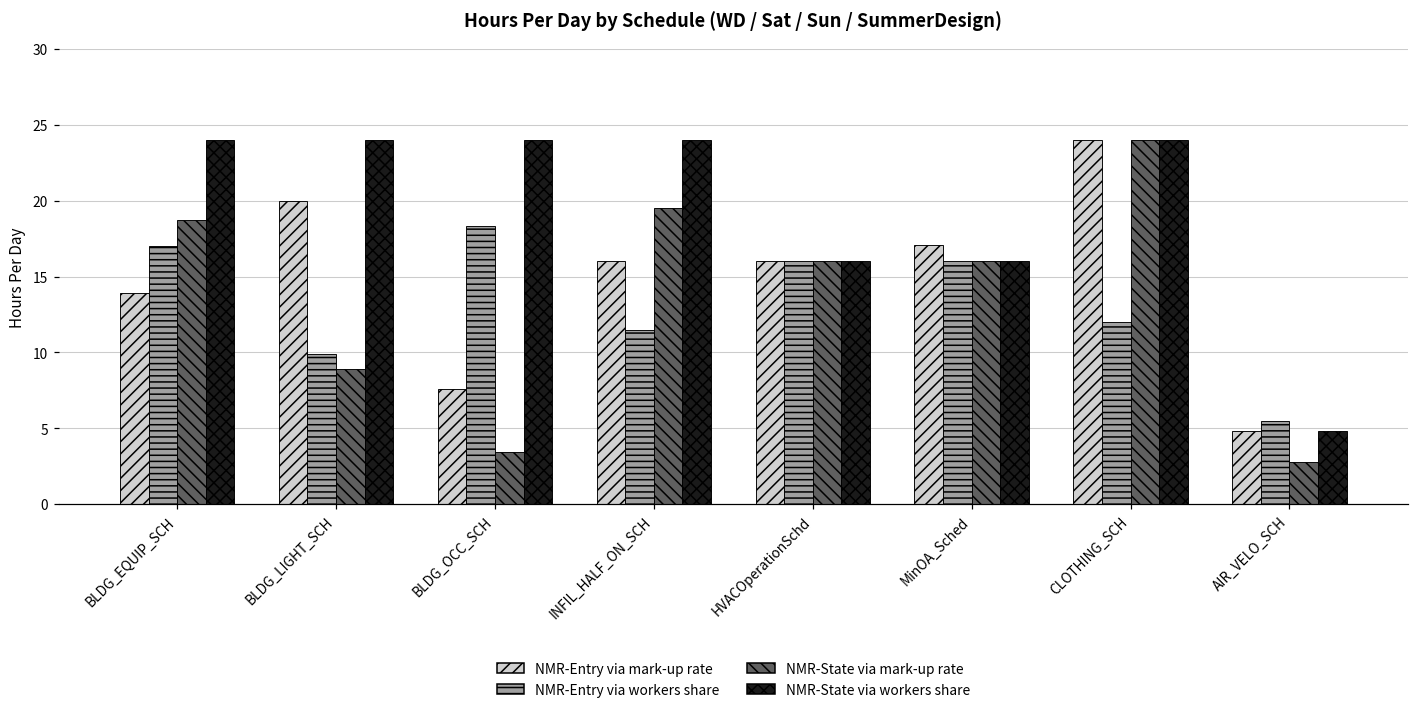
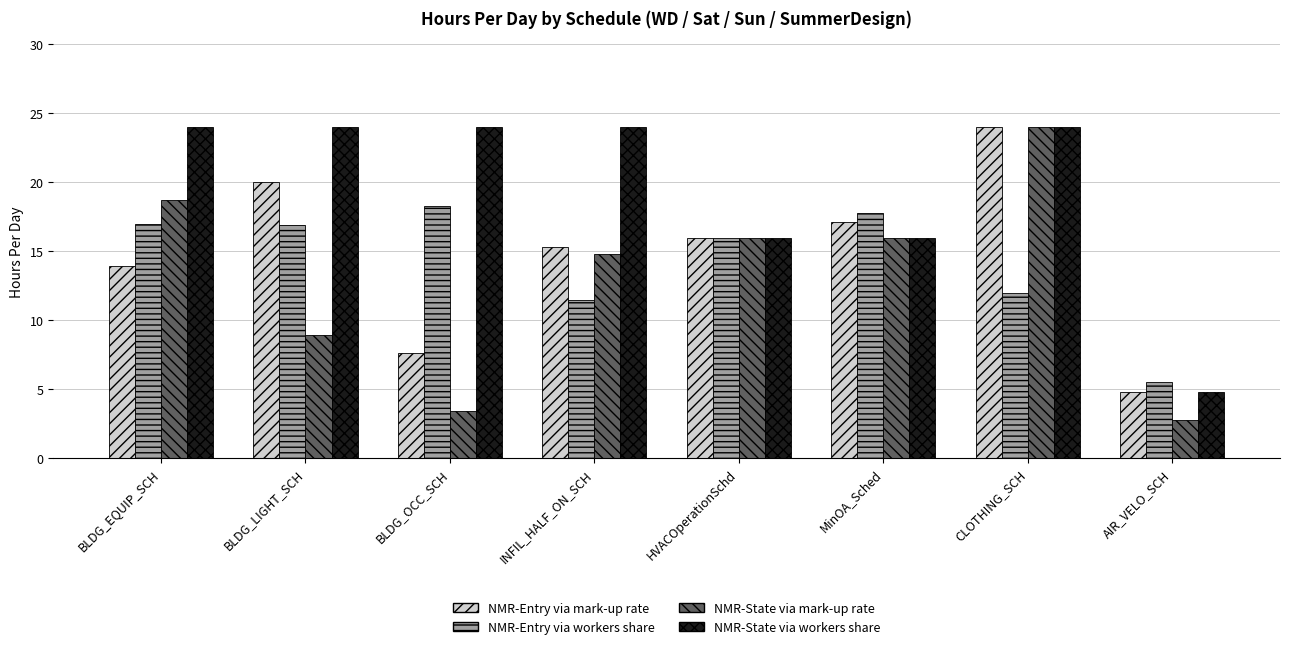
  {
    "NMR-Entry via mark-up rate": {
      "BLDG_EQUIP_SCH": 13.9,
      "BLDG_LIGHT_SCH": 20.0,
      "BLDG_OCC_SCH": 7.6,
-     "INFIL_HALF_ON_SCH": 16.0,
+     "INFIL_HALF_ON_SCH": 15.3,
      "HVACOperationSchd": 16.0,
      "MinOA_Sched": 17.1,
      "CLOTHING_SCH": 24.0,
      "AIR_VELO_SCH": 4.8
    },
    "NMR-Entry via workers share": {
      "BLDG_EQUIP_SCH": 17.0,
-     "BLDG_LIGHT_SCH": 9.9,
+     "BLDG_LIGHT_SCH": 16.9,
      "BLDG_OCC_SCH": 18.3,
      "INFIL_HALF_ON_SCH": 11.5,
      "HVACOperationSchd": 16.0,
-     "MinOA_Sched": 16.0,
+     "MinOA_Sched": 17.8,
      "CLOTHING_SCH": 12.0,
      "AIR_VELO_SCH": 5.5
    },
    "NMR-State via mark-up rate": {
      "BLDG_EQUIP_SCH": 18.7,
      "BLDG_LIGHT_SCH": 8.9,
      "BLDG_OCC_SCH": 3.4,
-     "INFIL_HALF_ON_SCH": 19.5,
+     "INFIL_HALF_ON_SCH": 14.8,
      "HVACOperationSchd": 16.0,
      "MinOA_Sched": 16.0,
      "CLOTHING_SCH": 24.0,
      "AIR_VELO_SCH": 2.8
    },
    "NMR-State via workers share": {
      "BLDG_EQUIP_SCH": 24.0,
      "BLDG_LIGHT_SCH": 24.0,
      "BLDG_OCC_SCH": 24.0,
      "INFIL_HALF_ON_SCH": 24.0,
      "HVACOperationSchd": 16.0,
      "MinOA_Sched": 16.0,
      "CLOTHING_SCH": 24.0,
      "AIR_VELO_SCH": 4.8
    }
  }
